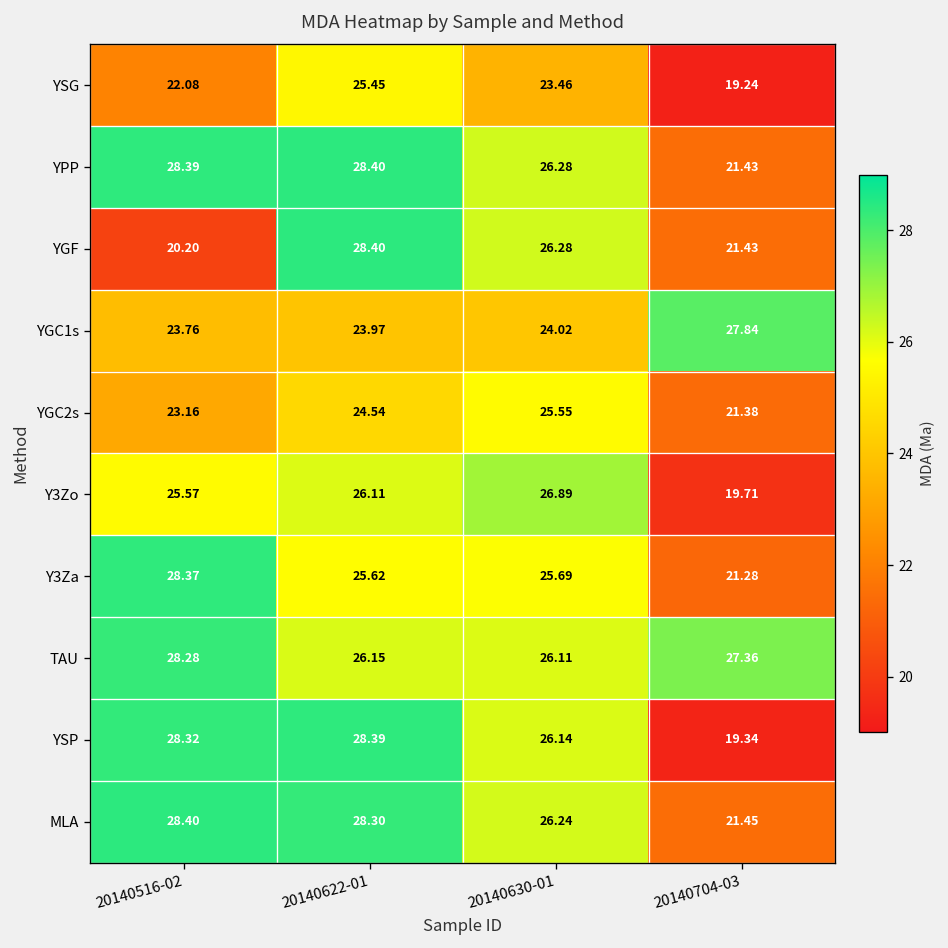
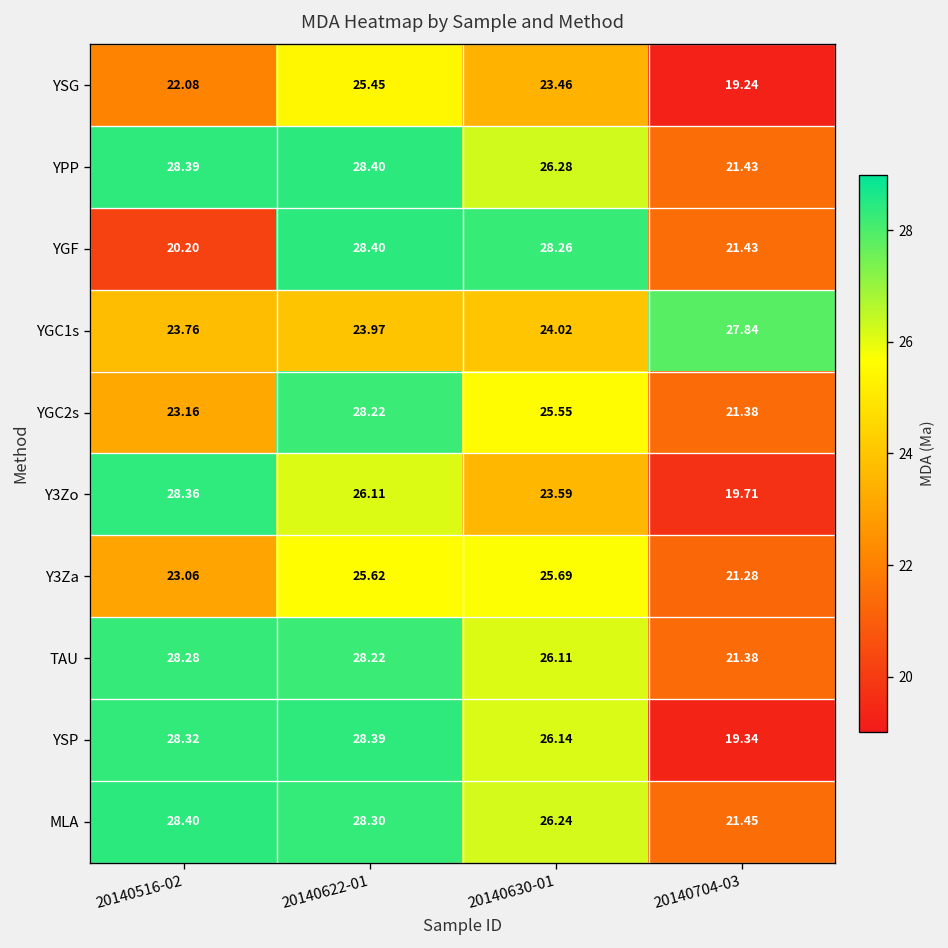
  {
    "YSG": {
      "20140516-02": 22.08,
      "20140622-01": 25.45,
      "20140630-01": 23.46,
      "20140704-03": 19.24
    },
    "YPP": {
      "20140516-02": 28.39,
      "20140622-01": 28.40,
      "20140630-01": 26.28,
      "20140704-03": 21.43
    },
    "YGF": {
      "20140516-02": 20.20,
      "20140622-01": 28.40,
-     "20140630-01": 26.28,
+     "20140630-01": 28.26,
      "20140704-03": 21.43
    },
    "YGC1s": {
      "20140516-02": 23.76,
      "20140622-01": 23.97,
      "20140630-01": 24.02,
      "20140704-03": 27.84
    },
    "YGC2s": {
      "20140516-02": 23.16,
-     "20140622-01": 24.54,
+     "20140622-01": 28.22,
      "20140630-01": 25.55,
      "20140704-03": 21.38
    },
    "Y3Zo": {
-     "20140516-02": 25.57,
+     "20140516-02": 28.36,
      "20140622-01": 26.11,
-     "20140630-01": 26.89,
+     "20140630-01": 23.59,
      "20140704-03": 19.71
    },
    "Y3Za": {
-     "20140516-02": 28.37,
+     "20140516-02": 23.06,
      "20140622-01": 25.62,
      "20140630-01": 25.69,
      "20140704-03": 21.28
    },
    "TAU": {
      "20140516-02": 28.28,
-     "20140622-01": 26.15,
+     "20140622-01": 28.22,
      "20140630-01": 26.11,
-     "20140704-03": 27.36
+     "20140704-03": 21.38
    },
    "YSP": {
      "20140516-02": 28.32,
      "20140622-01": 28.39,
      "20140630-01": 26.14,
      "20140704-03": 19.34
    },
    "MLA": {
      "20140516-02": 28.40,
      "20140622-01": 28.30,
      "20140630-01": 26.24,
      "20140704-03": 21.45
    }
  }
